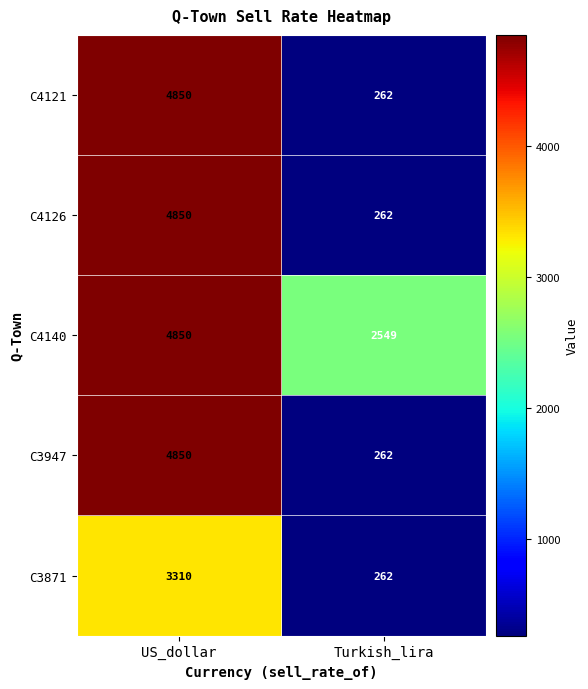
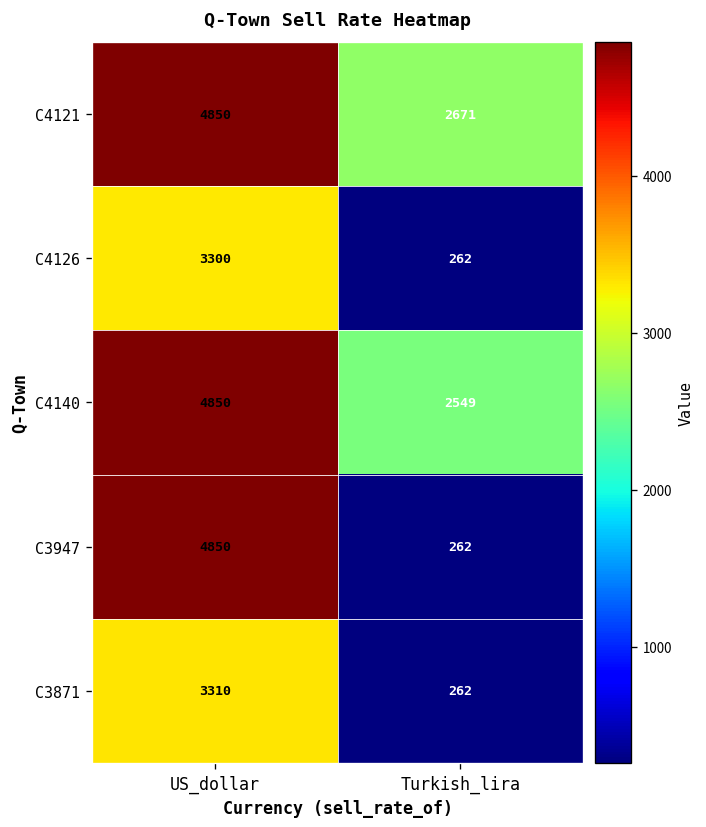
  {
    "C4121": {
      "US_dollar": 4850,
-     "Turkish_lira": 262
+     "Turkish_lira": 2671
    },
    "C4126": {
-     "US_dollar": 4850,
+     "US_dollar": 3300,
      "Turkish_lira": 262
    },
    "C4140": {
      "US_dollar": 4850,
      "Turkish_lira": 2549
    },
    "C3947": {
      "US_dollar": 4850,
      "Turkish_lira": 262
    },
    "C3871": {
      "US_dollar": 3310,
      "Turkish_lira": 262
    }
  }
